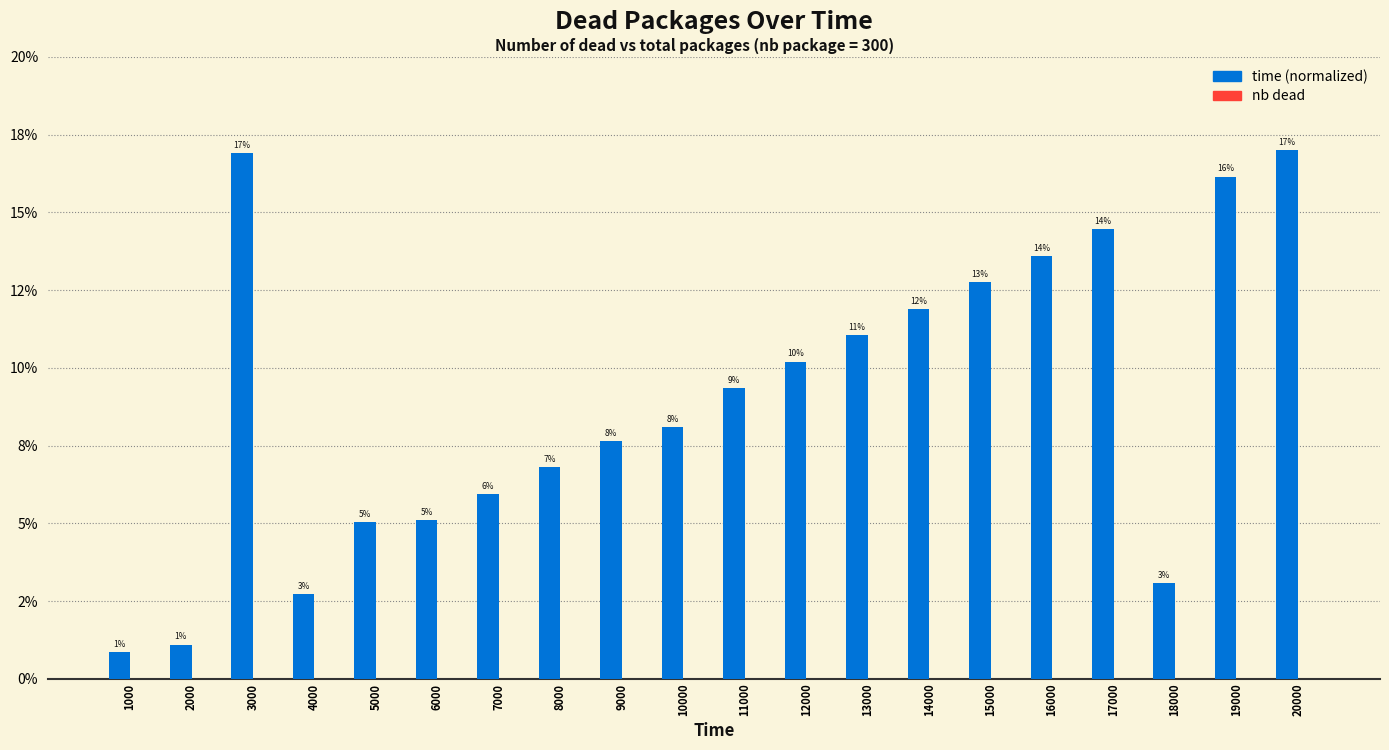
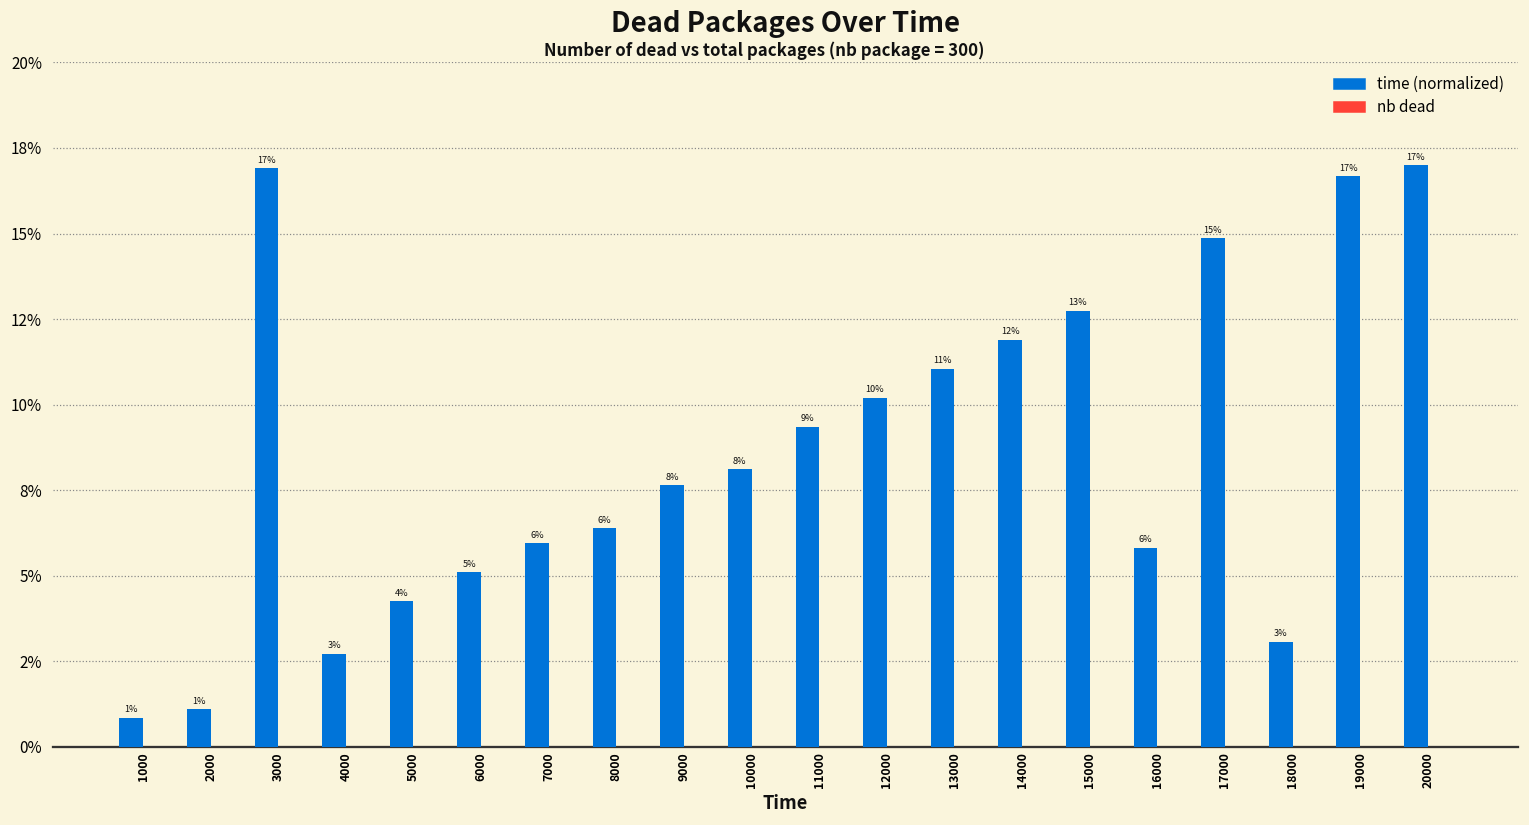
  {
    "time (normalized)": {
      "1000": "1%",
      "2000": "1%",
      "3000": "17%",
      "4000": "3%",
-     "5000": "5%",
+     "5000": "4%",
      "6000": "5%",
      "7000": "6%",
-     "8000": "7%",
+     "8000": "6%",
      "9000": "8%",
      "10000": "8%",
      "11000": "9%",
      "12000": "10%",
      "13000": "11%",
      "14000": "12%",
      "15000": "13%",
-     "16000": "14%",
-     "17000": "14%",
+     "16000": "6%",
+     "17000": "15%",
      "18000": "3%",
-     "19000": "16%",
+     "19000": "17%",
      "20000": "17%"
    }
  }
